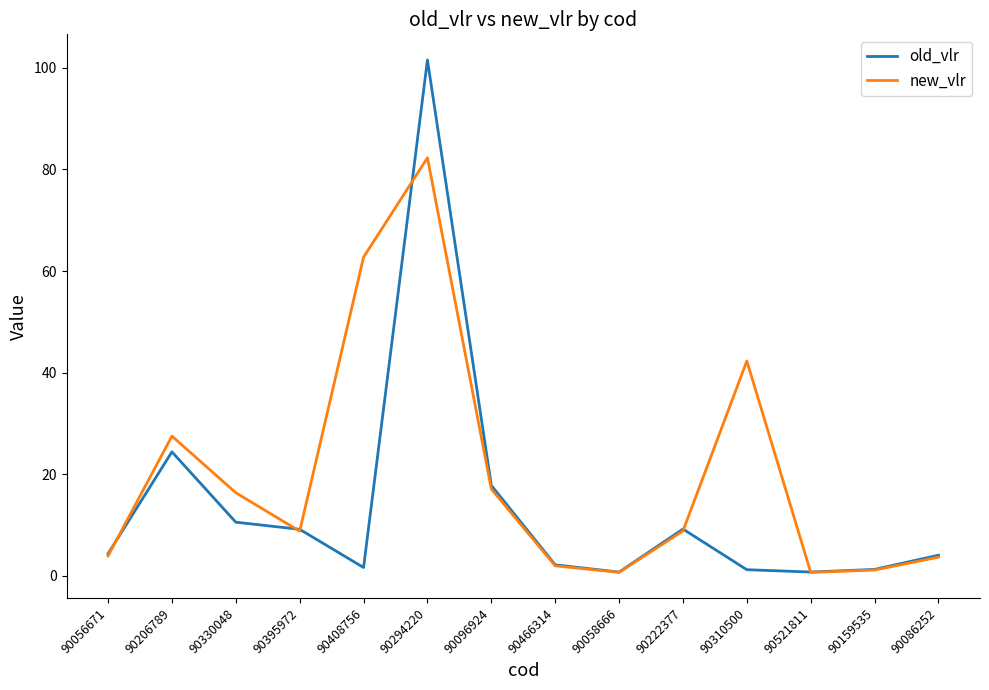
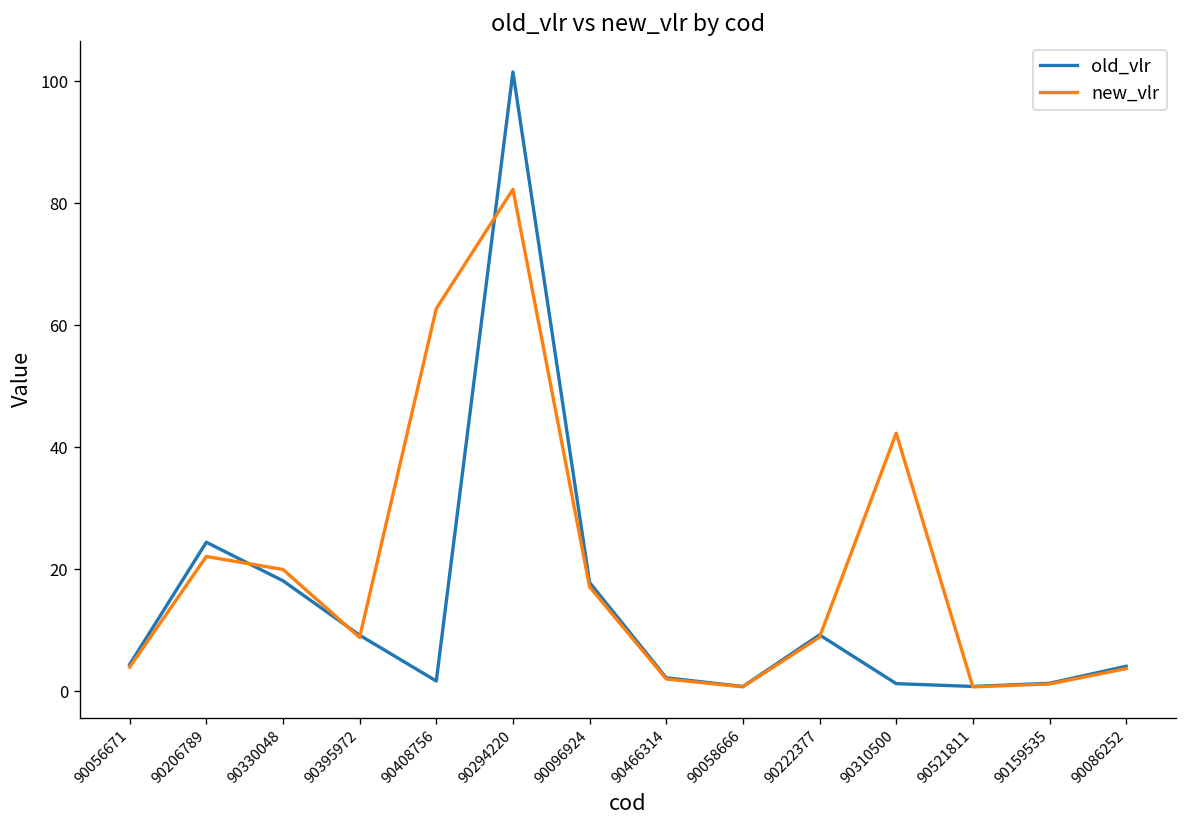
  {
    "old_vlr": {
      "90206789": 24,
-     "90330048": 11,
+     "90330048": 18,
      "90408756": 2,
      "90294220": 102,
      "90096924": 18,
      "90310500": 1
    },
    "new_vlr": {
-     "90206789": 28,
-     "90330048": 16,
+     "90206789": 22,
+     "90330048": 20,
      "90408756": 63,
      "90294220": 82,
      "90096924": 17,
      "90310500": 42
    }
  }
